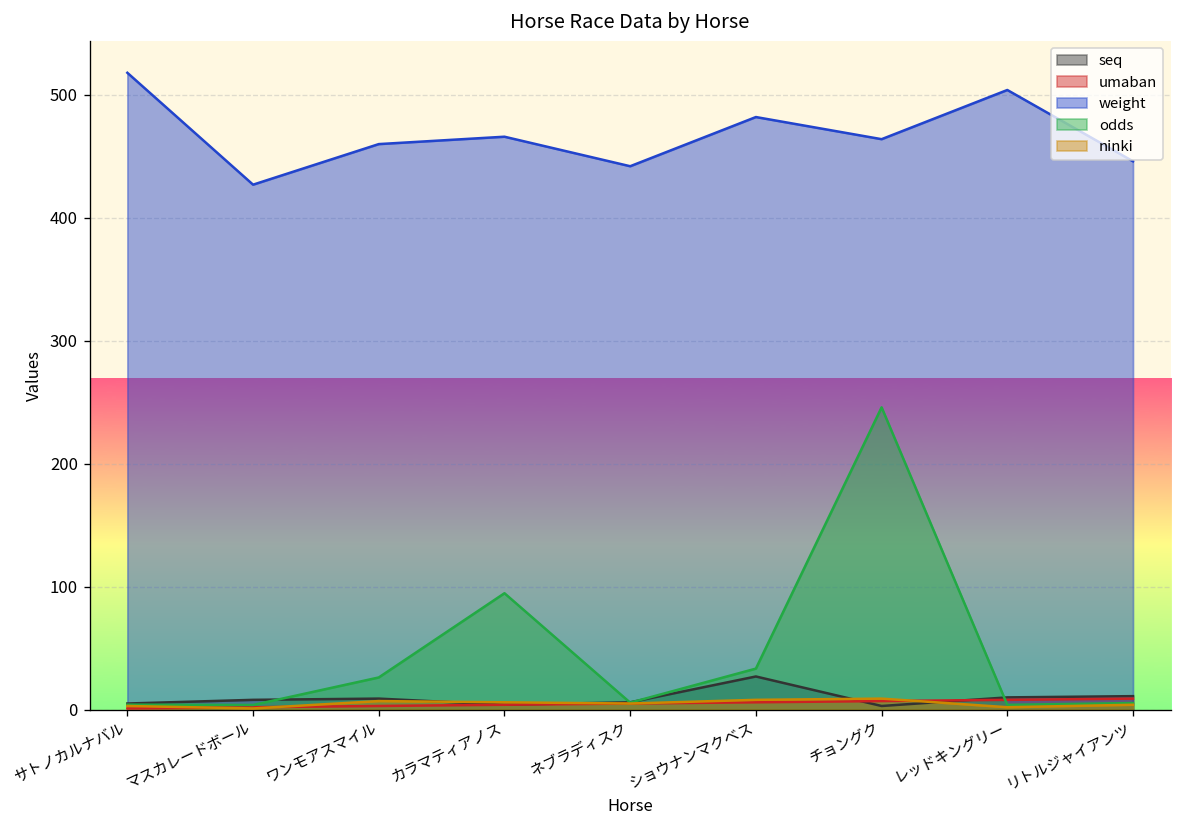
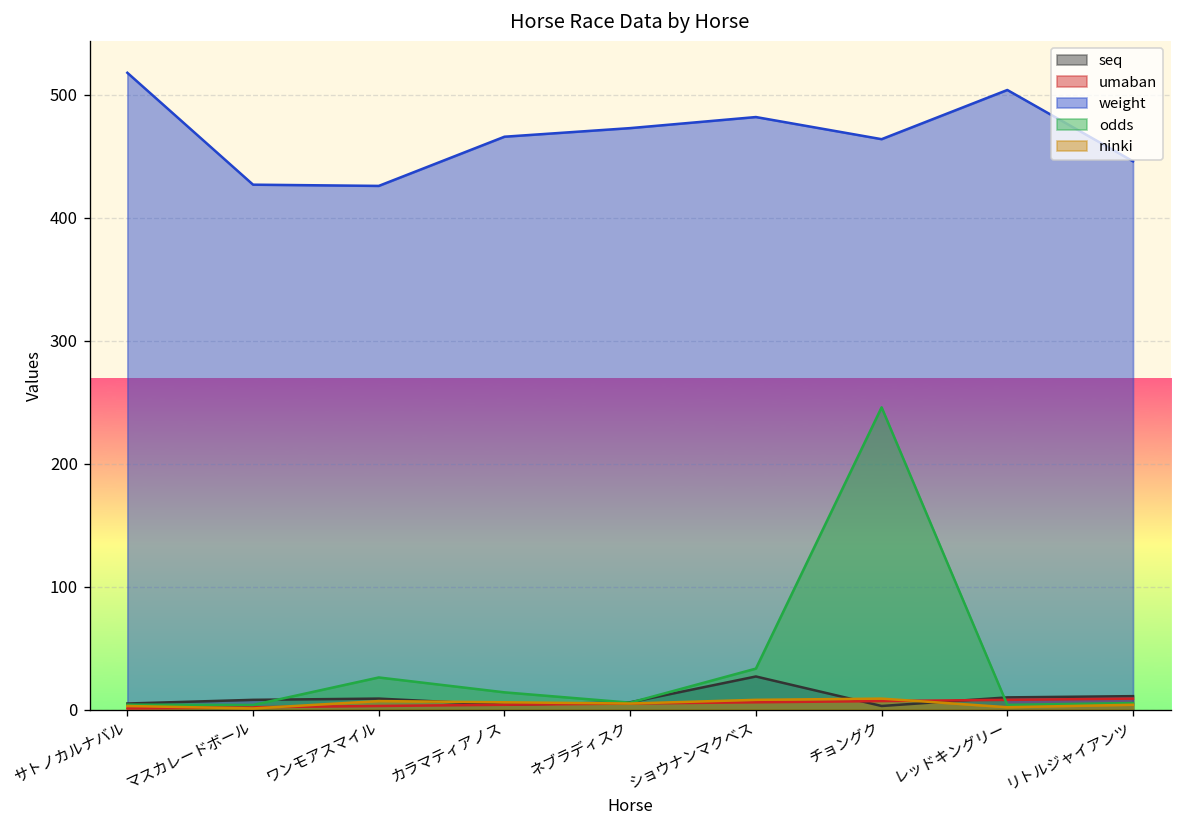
  {
    "seq": {
      "マスカレードボール": 8,
      "ショウナンマクベス": 27,
      "チョングク": 3
    },
    "umaban": {
      "ワンモアスマイル": 3
    },
    "weight": {
      "サトノカルナバル": 518,
      "マスカレードボール": 427,
-     "ワンモアスマイル": 460,
+     "ワンモアスマイル": 426,
      "カラマティアノス": 466,
-     "ネブラディスク": 442,
+     "ネブラディスク": 473,
      "ショウナンマクベス": 482,
      "チョングク": 464,
      "レッドキングリー": 504
    },
    "odds": {
      "ワンモアスマイル": 26,
-     "カラマティアノス": 95,
+     "カラマティアノス": 14,
      "ショウナンマクベス": 33,
      "チョングク": 246
    }
  }
